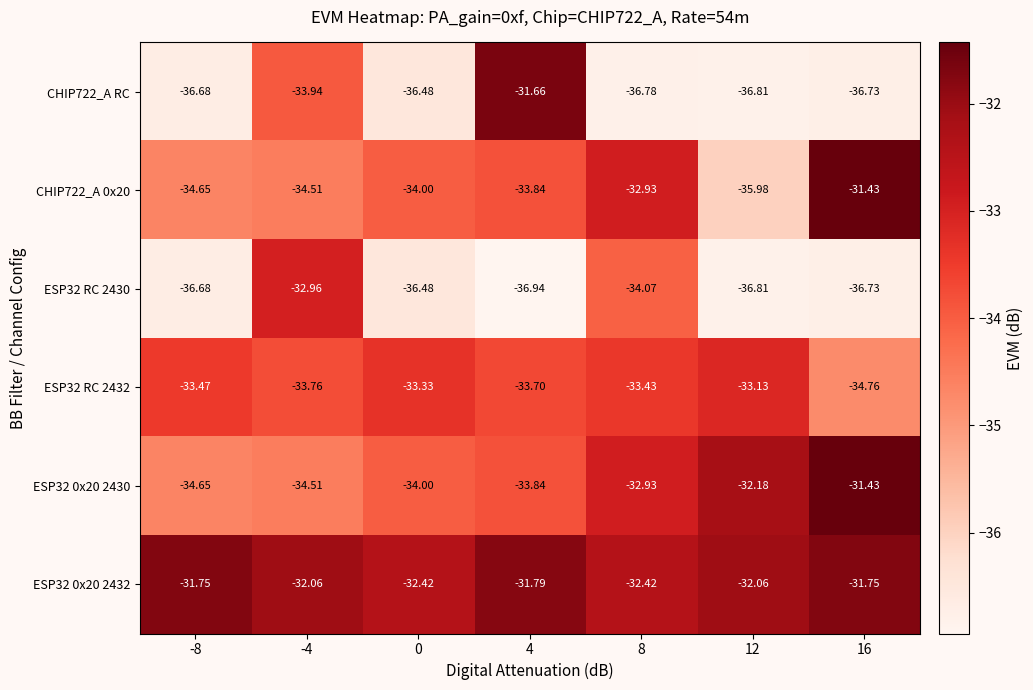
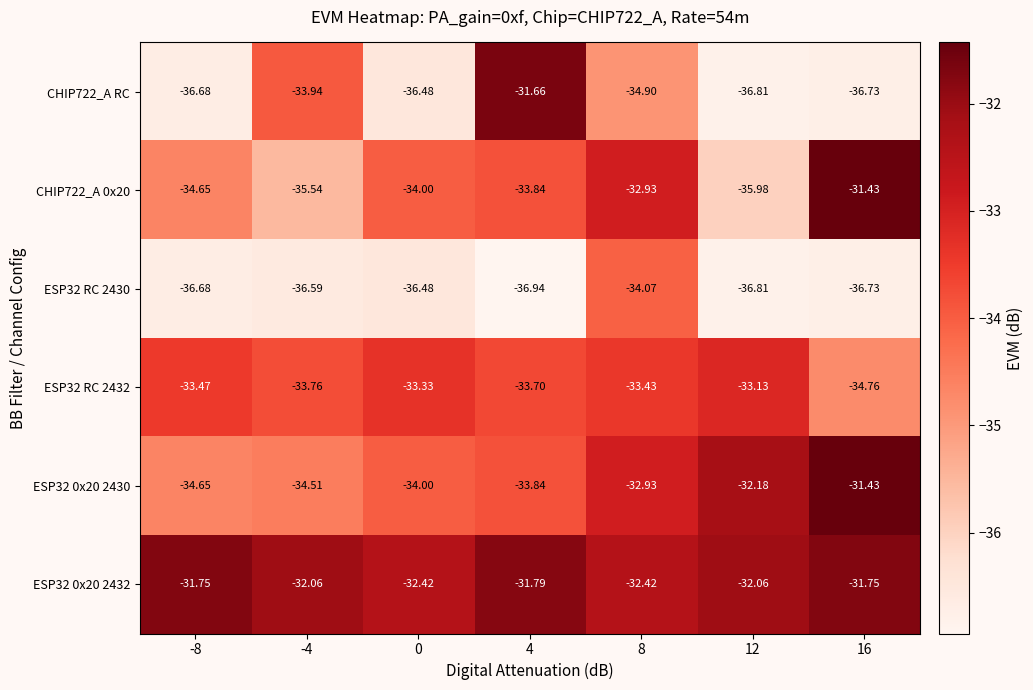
  {
    "CHIP722_A RC": {
      "-8": -36.68,
      "-4": -33.94,
      "0": -36.48,
      "4": -31.66,
-     "8": -36.78,
+     "8": -34.90,
      "12": -36.81,
      "16": -36.73
    },
    "CHIP722_A 0x20": {
      "-8": -34.65,
-     "-4": -34.51,
+     "-4": -35.54,
      "0": -34.00,
      "4": -33.84,
      "8": -32.93,
      "12": -35.98,
      "16": -31.43
    },
    "ESP32 RC 2430": {
      "-8": -36.68,
-     "-4": -32.96,
+     "-4": -36.59,
      "0": -36.48,
      "4": -36.94,
      "8": -34.07,
      "12": -36.81,
      "16": -36.73
    },
    "ESP32 RC 2432": {
      "-8": -33.47,
      "-4": -33.76,
      "0": -33.33,
      "4": -33.70,
      "8": -33.43,
      "12": -33.13,
      "16": -34.76
    },
    "ESP32 0x20 2430": {
      "-8": -34.65,
      "-4": -34.51,
      "0": -34.00,
      "4": -33.84,
      "8": -32.93,
      "12": -32.18,
      "16": -31.43
    },
    "ESP32 0x20 2432": {
      "-8": -31.75,
      "-4": -32.06,
      "0": -32.42,
      "4": -31.79,
      "8": -32.42,
      "12": -32.06,
      "16": -31.75
    }
  }
